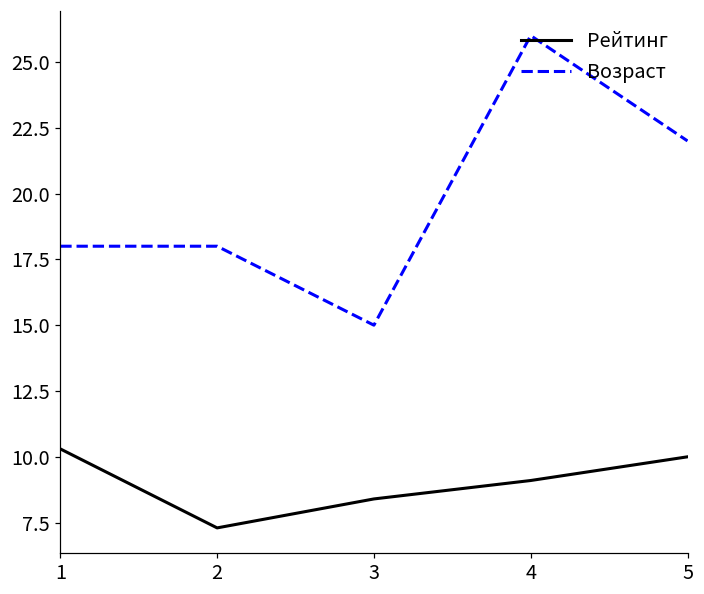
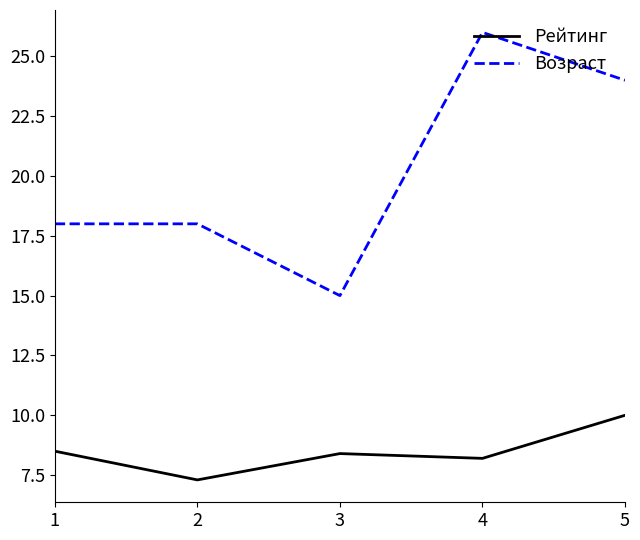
  {
    "Рейтинг": {
-     "1": 10.3,
+     "1": 8.5,
      "2": 7.3,
      "3": 8.4,
-     "4": 9.1,
+     "4": 8.2,
      "5": 10.0
    },
    "Возраст": {
      "1": 18,
      "2": 18,
      "3": 15,
      "4": 26,
-     "5": 22
+     "5": 24
    }
  }
